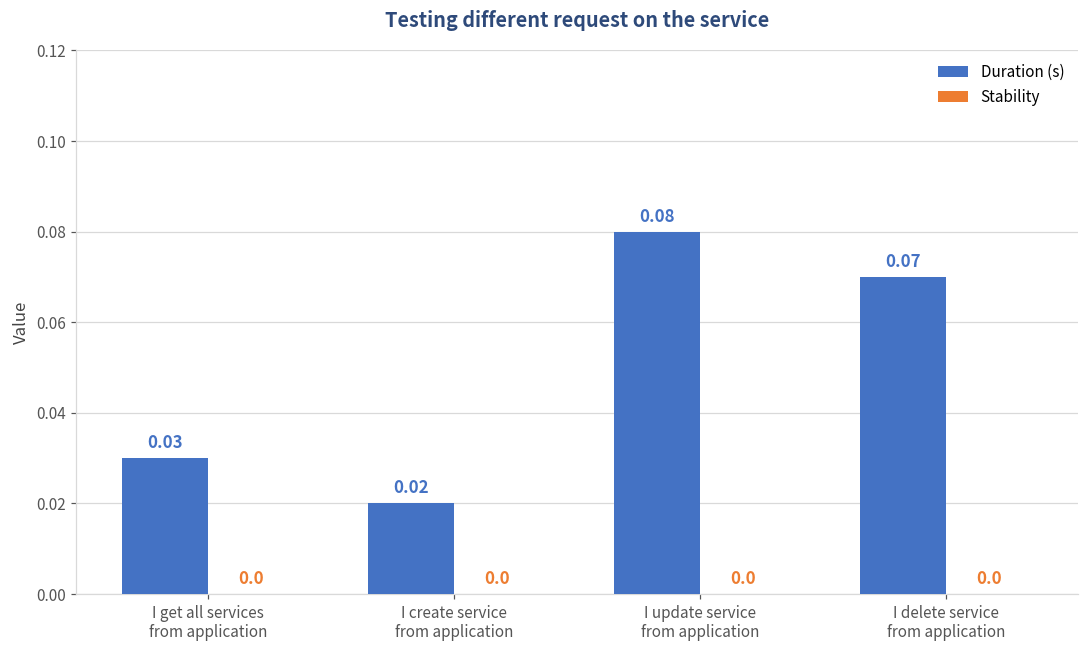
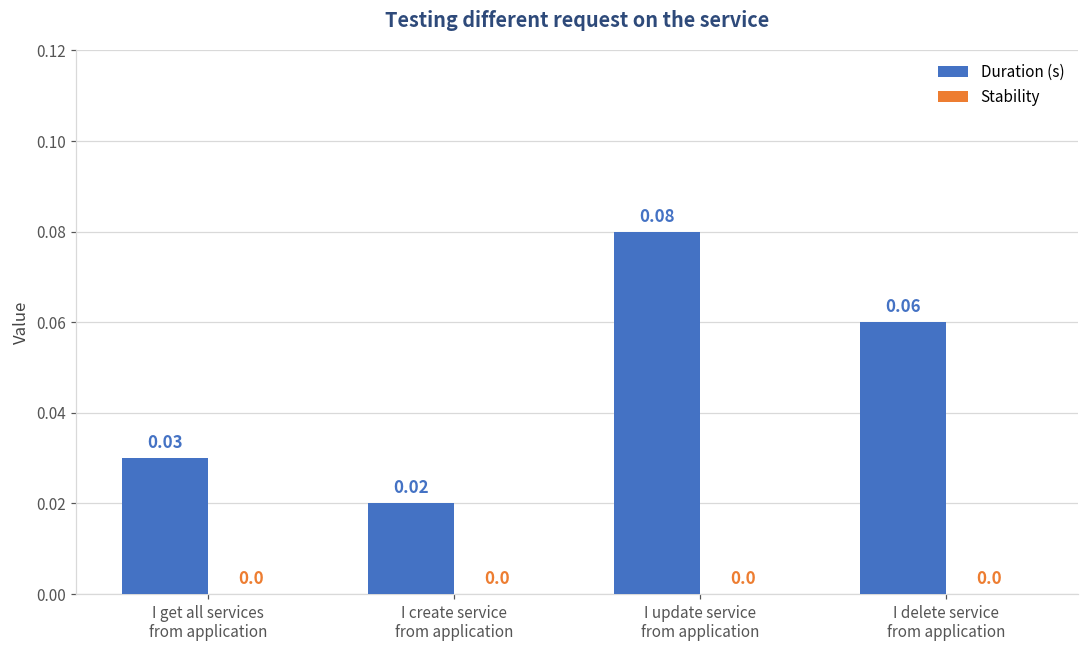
  {
    "Duration (s)": {
      "I get all services from application": 0.03,
      "I create service from application": 0.02,
      "I update service from application": 0.08,
-     "I delete service from application": 0.07
+     "I delete service from application": 0.06
    },
    "Stability": {
      "I get all services from application": 0.0,
      "I create service from application": 0.0,
      "I update service from application": 0.0,
      "I delete service from application": 0.0
    }
  }
